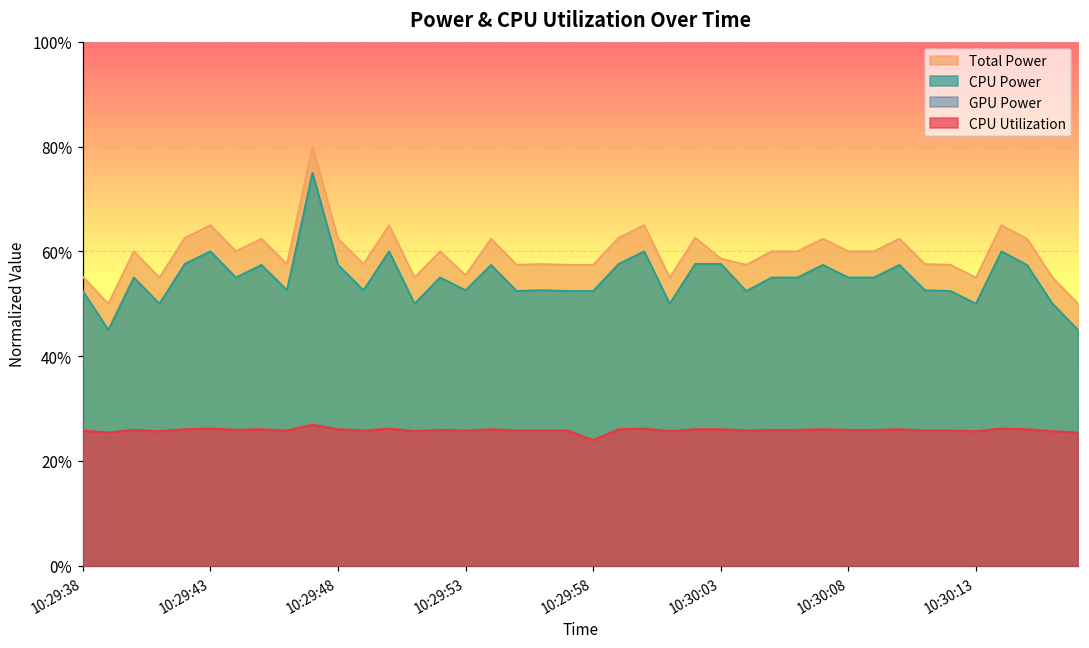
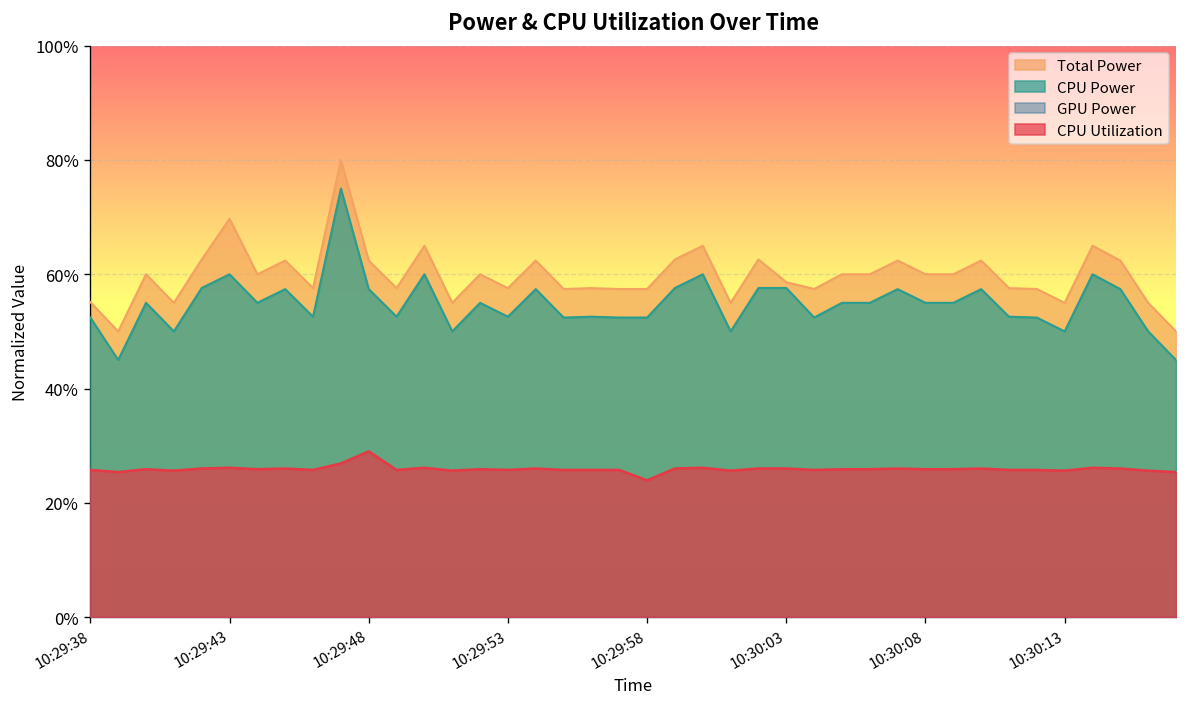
  {
    "Total Power": {
      "10:29:38": "55%",
-     "10:29:43": "65%",
+     "10:29:43": "70%",
      "10:29:48": "62%",
-     "10:29:53": "55%",
+     "10:29:53": "58%",
      "10:29:58": "57%",
      "10:30:03": "59%",
      "10:30:08": "60%",
      "10:30:13": "55%"
    },
    "CPU Utilization": {
      "10:29:38": "26%",
      "10:29:43": "26%",
-     "10:29:48": "26%",
+     "10:29:48": "29%",
      "10:29:53": "26%",
      "10:29:58": "24%",
      "10:30:03": "26%",
      "10:30:08": "26%",
      "10:30:13": "26%"
    }
  }
